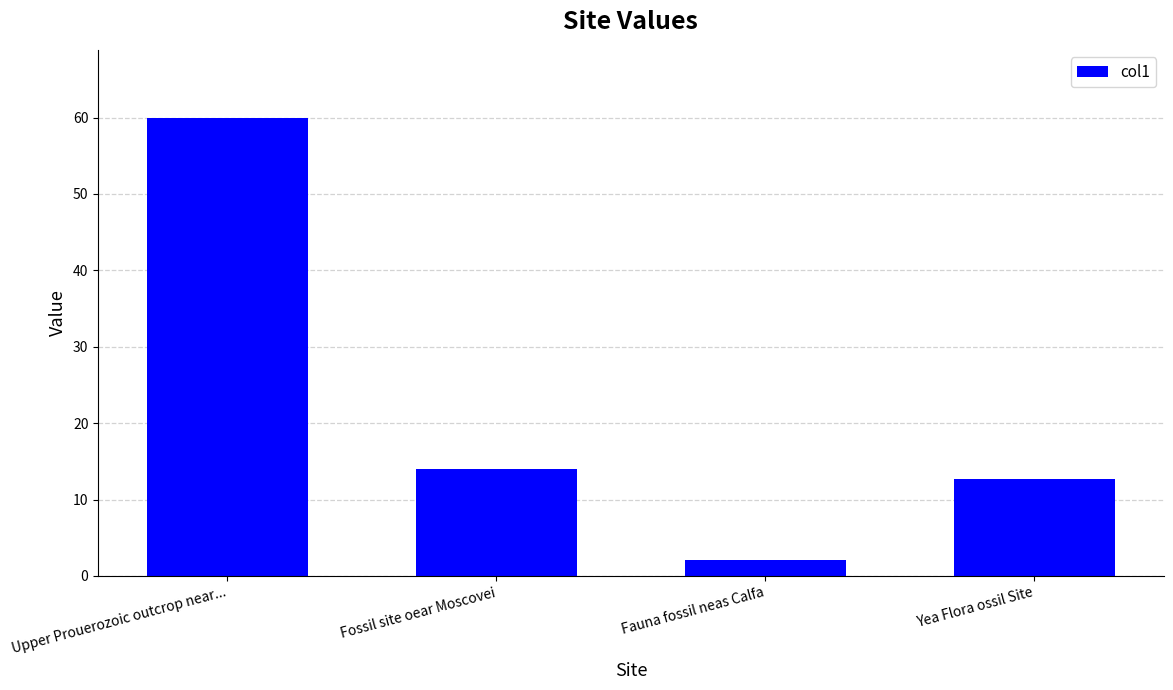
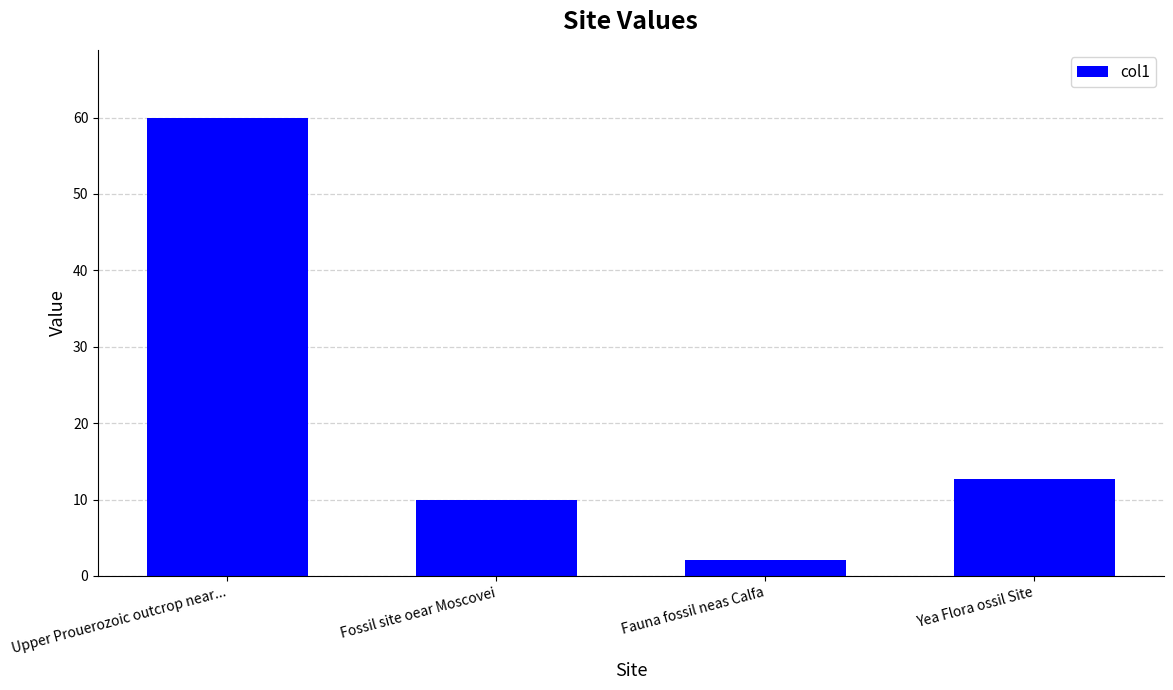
  {
    "Upper Prouerozoic outcrop near...": 60,
-   "Fossil site oear Moscovei": 14,
+   "Fossil site oear Moscovei": 10,
    "Fauna fossil neas Calfa": 2,
    "Yea Flora ossil Site": 13
  }
